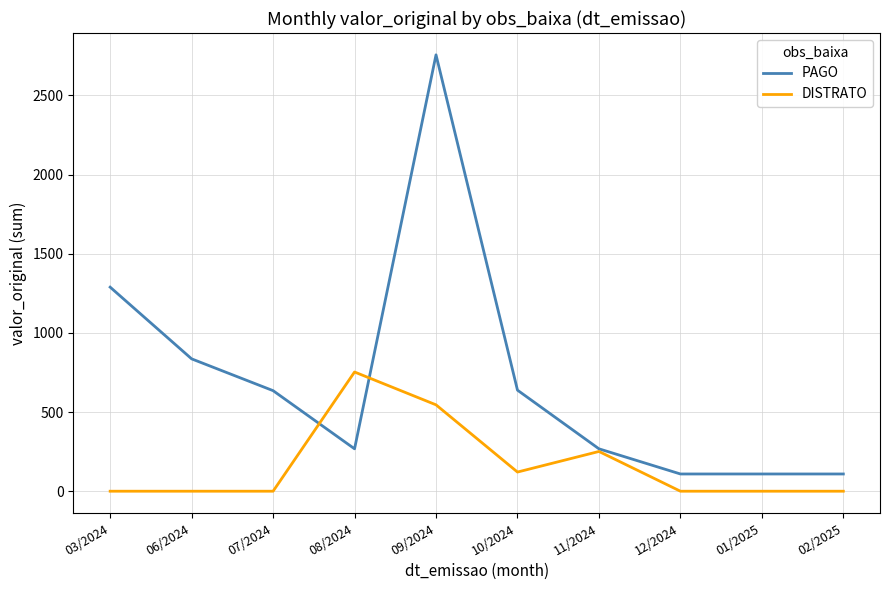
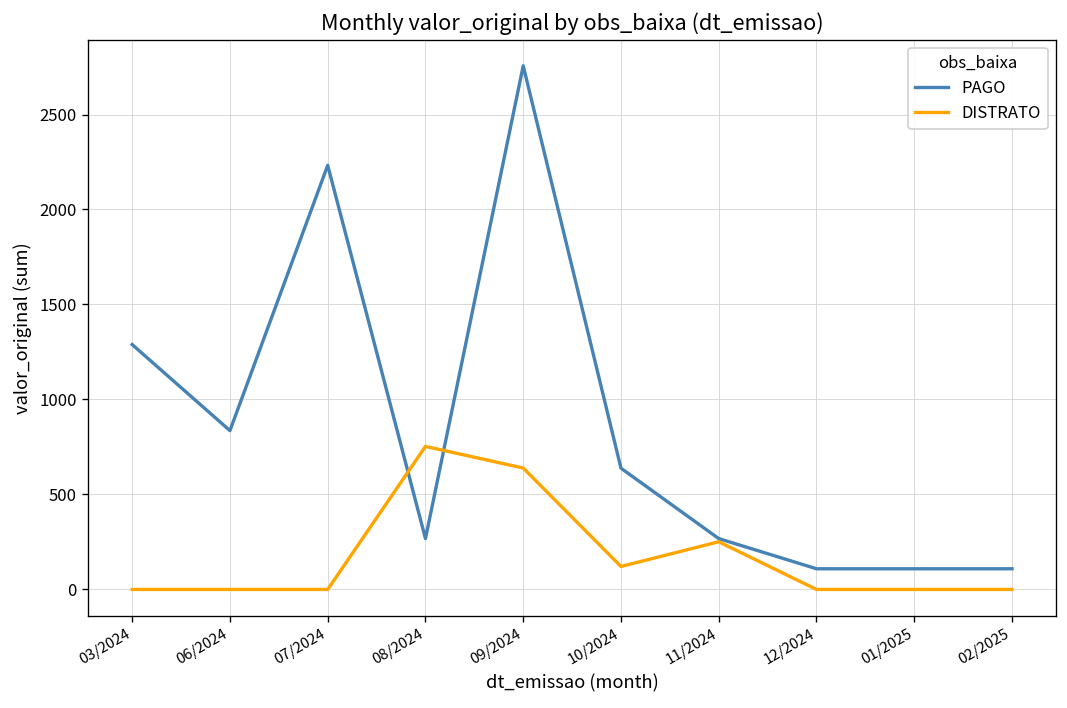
  {
    "PAGO": {
      "03/2024": 1290,
      "06/2024": 840,
-     "07/2024": 640,
+     "07/2024": 2230,
      "08/2024": 270,
      "09/2024": 2760,
      "10/2024": 640,
      "11/2024": 270,
      "12/2024": 110,
      "01/2025": 110,
      "02/2025": 110
    },
    "DISTRATO": {
      "03/2024": 0,
      "06/2024": 0,
      "07/2024": 0,
      "08/2024": 750,
-     "09/2024": 550,
+     "09/2024": 640,
      "10/2024": 120,
      "11/2024": 250,
      "12/2024": 0,
      "01/2025": 0,
      "02/2025": 0
    }
  }
